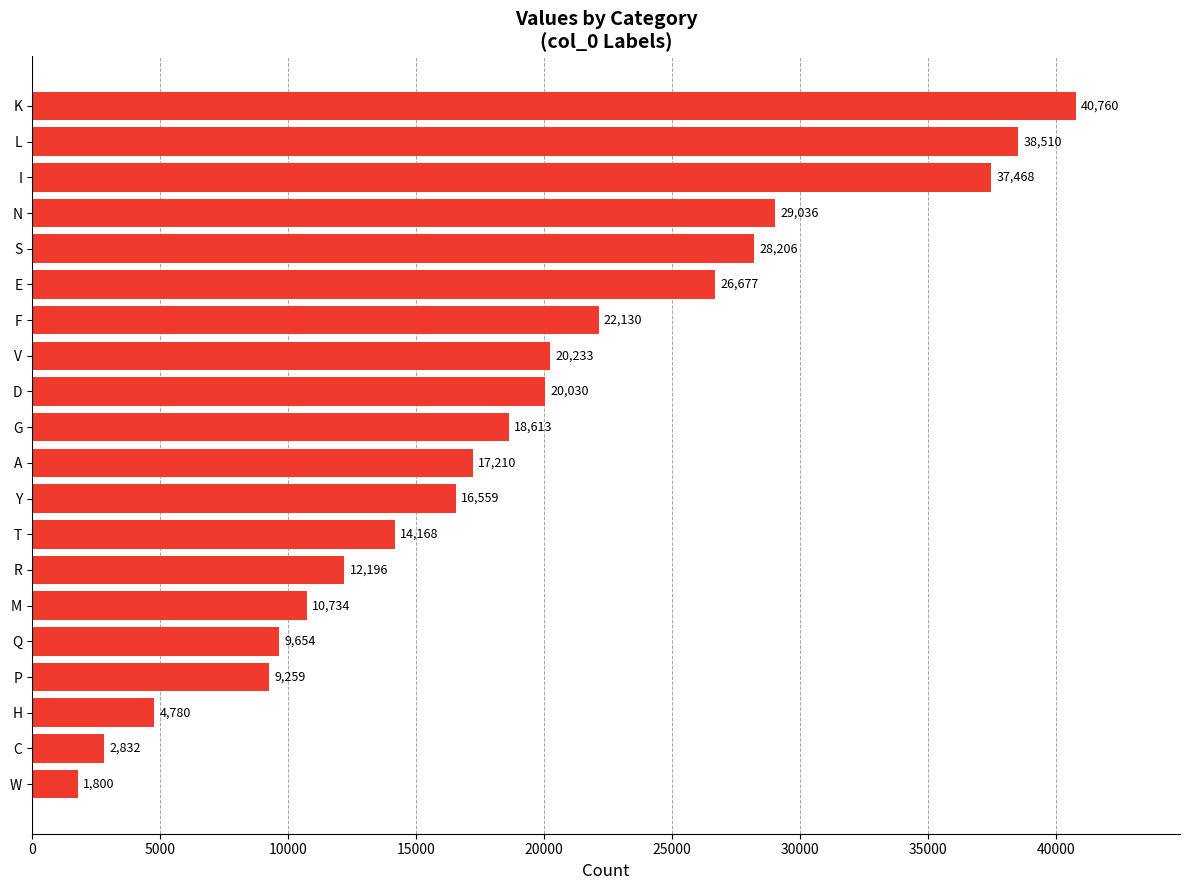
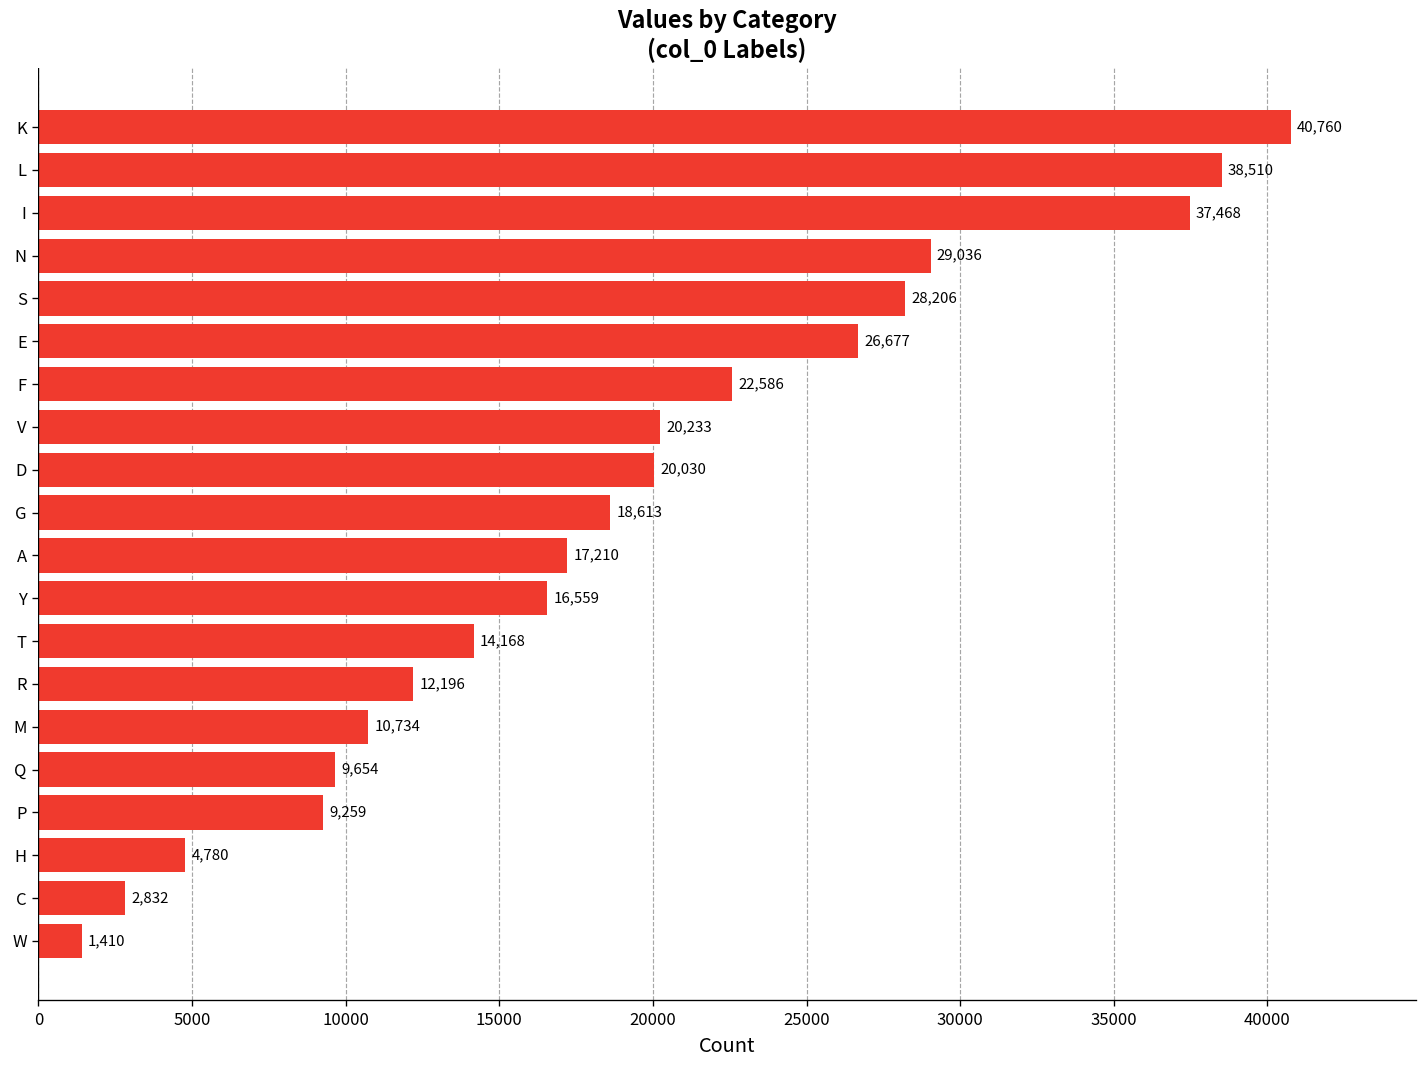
  {
    "K": "40,760",
    "L": "38,510",
    "I": "37,468",
    "N": "29,036",
    "S": "28,206",
    "E": "26,677",
-   "F": "22,130",
+   "F": "22,586",
    "V": "20,233",
    "D": "20,030",
    "G": "18,613",
    "A": "17,210",
    "Y": "16,559",
    "T": "14,168",
    "R": "12,196",
    "M": "10,734",
    "Q": "9,654",
    "P": "9,259",
    "H": "4,780",
    "C": "2,832",
-   "W": "1,800"
+   "W": "1,410"
  }
